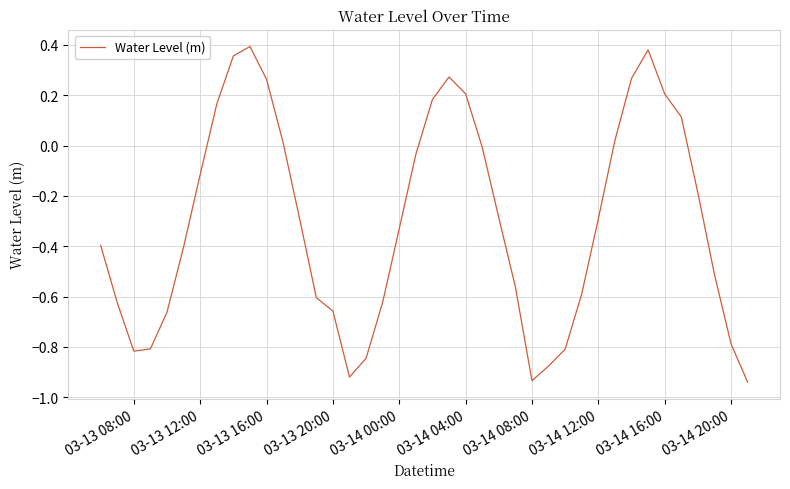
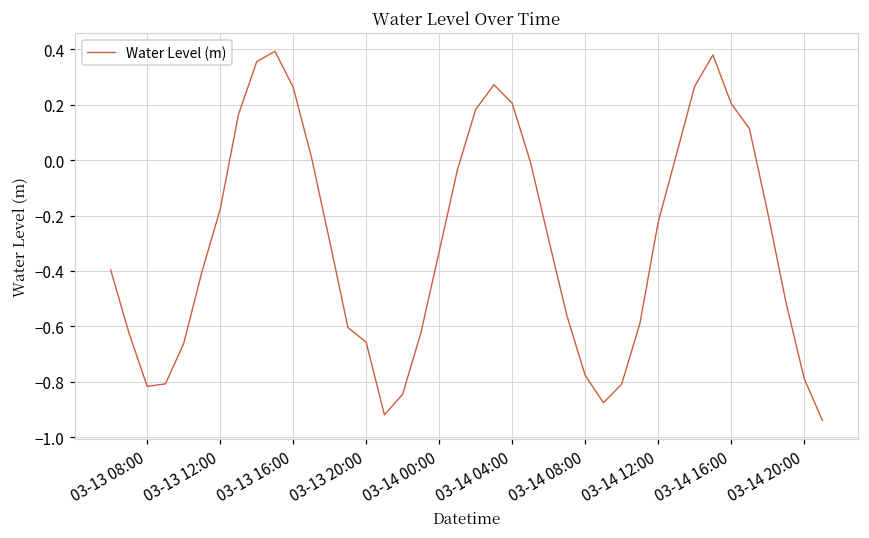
  {
    "03-13 08:00": -0.82,
-   "03-13 12:00": -0.12,
+   "03-13 12:00": -0.18,
    "03-13 16:00": 0.26,
    "03-13 20:00": -0.66,
    "03-14 00:00": -0.33,
    "03-14 04:00": 0.21,
-   "03-14 08:00": -0.93,
-   "03-14 12:00": -0.29,
+   "03-14 08:00": -0.78,
+   "03-14 12:00": -0.22,
    "03-14 16:00": 0.20,
    "03-14 20:00": -0.79
  }
